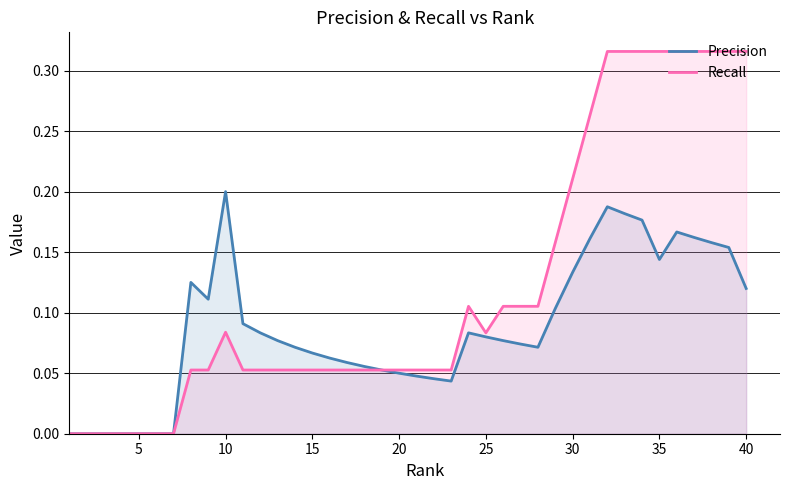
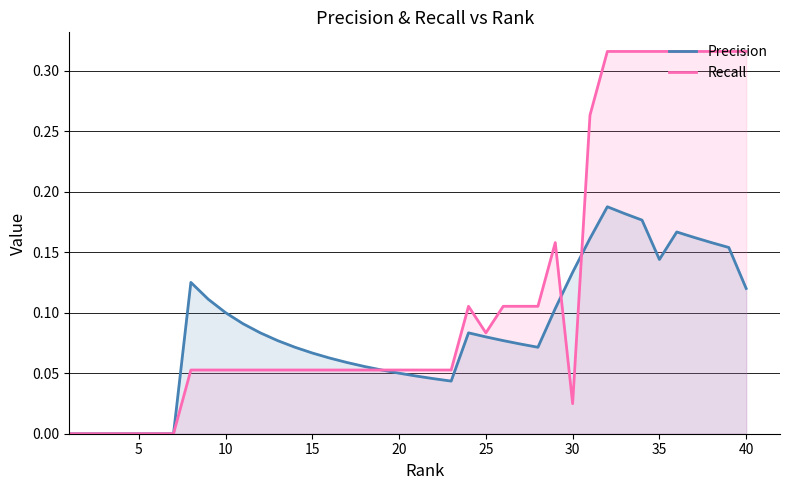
  {
    "Precision": {
-     "10": 0.2,
+     "10": 0.1,
      "15": 0.067,
      "20": 0.050,
      "25": 0.080,
      "30": 0.133,
      "35": 0.144,
      "40": 0.120
    },
    "Recall": {
-     "10": 0.084,
+     "10": 0.053,
      "15": 0.053,
      "20": 0.053,
      "25": 0.083,
-     "30": 0.211,
+     "30": 0.025,
      "35": 0.316,
      "40": 0.316
    }
  }
